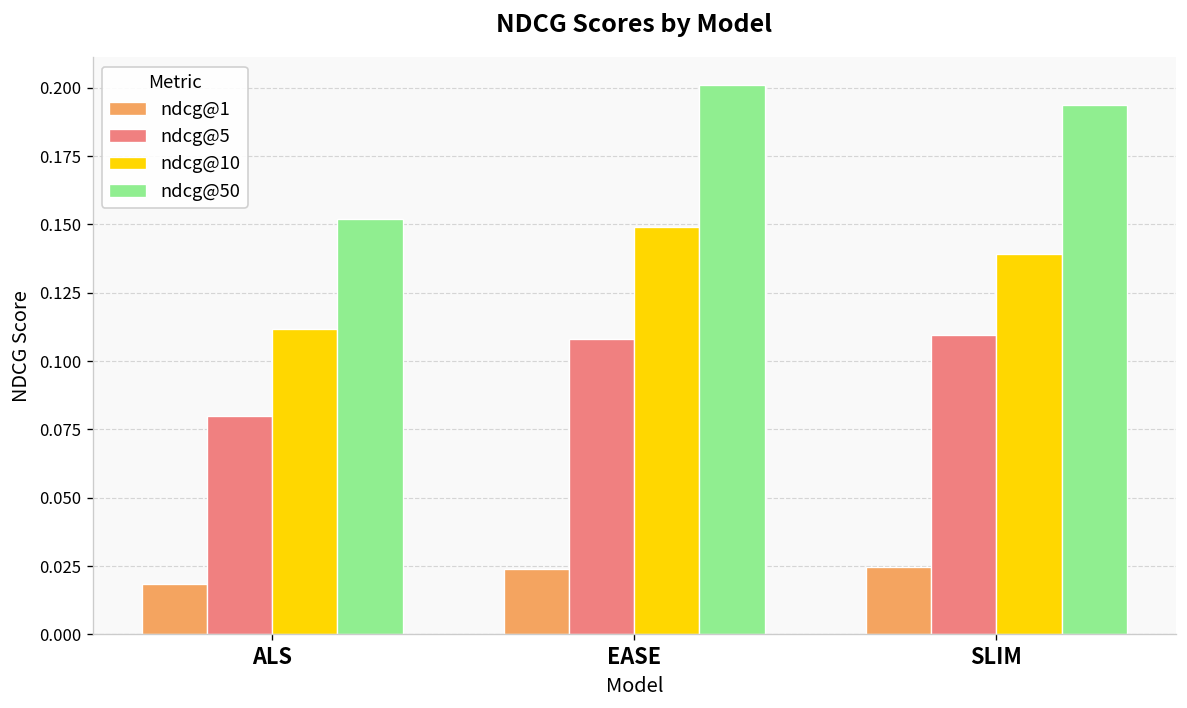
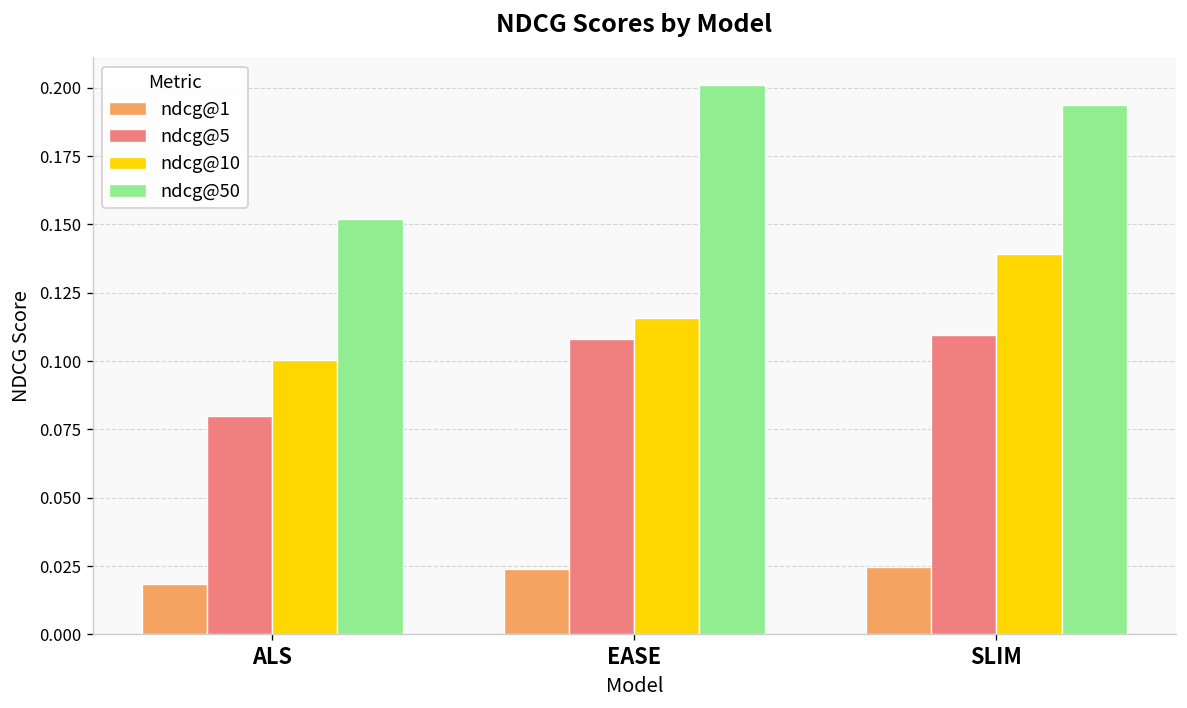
  {
    "ndcg@10": {
-     "ALS": 0.112,
-     "EASE": 0.149,
+     "ALS": 0.100,
+     "EASE": 0.116,
      "SLIM": 0.139
    },
    "ndcg@50": {
      "ALS": 0.152,
      "EASE": 0.201,
      "SLIM": 0.194
    }
  }
